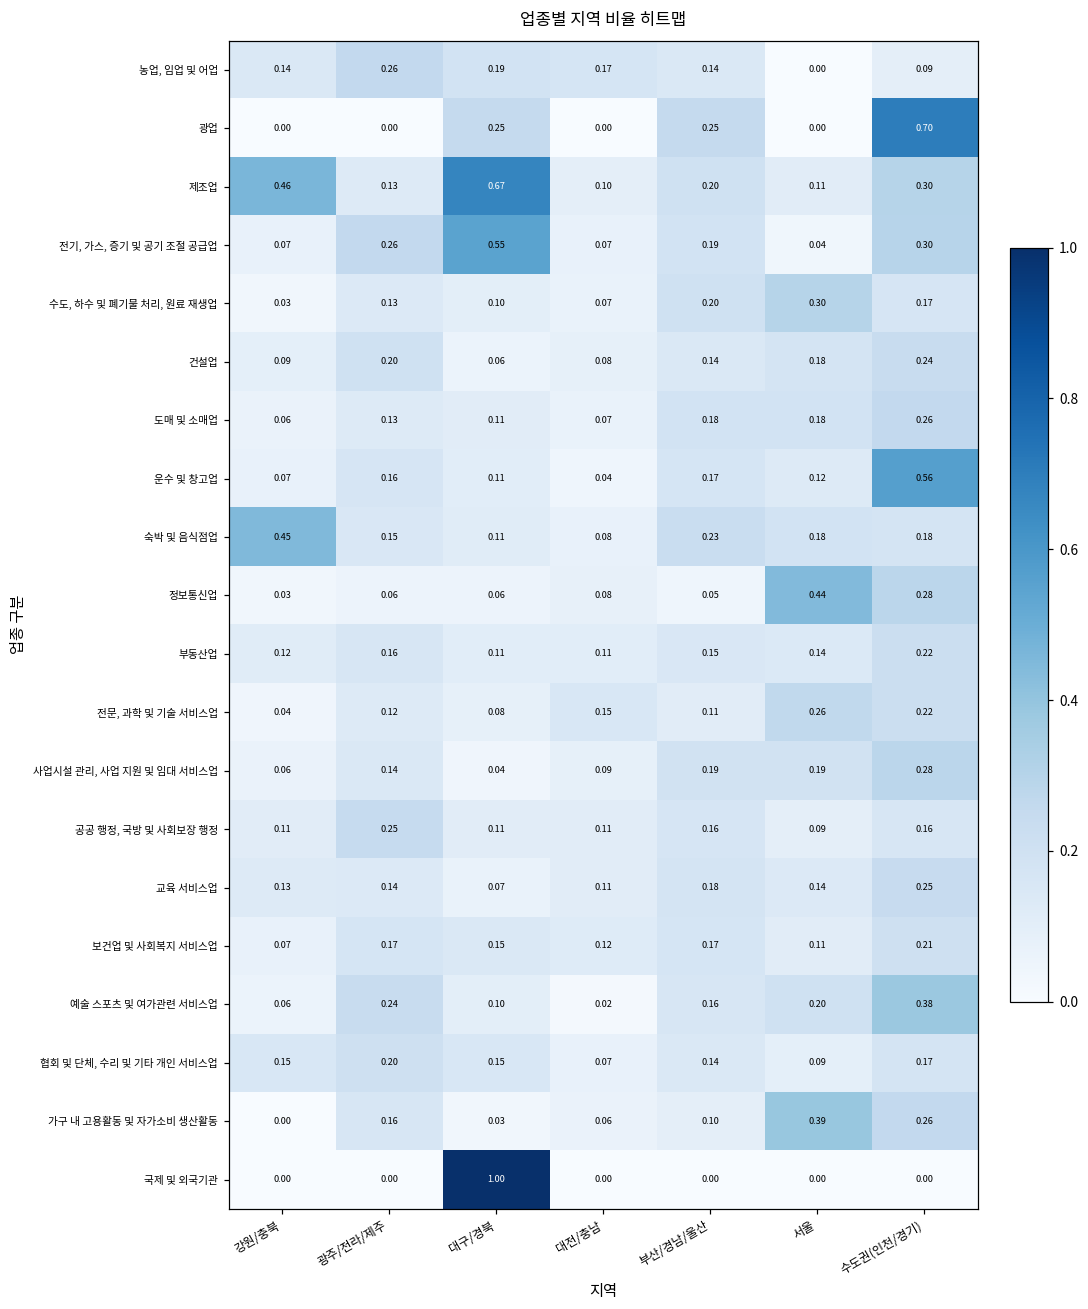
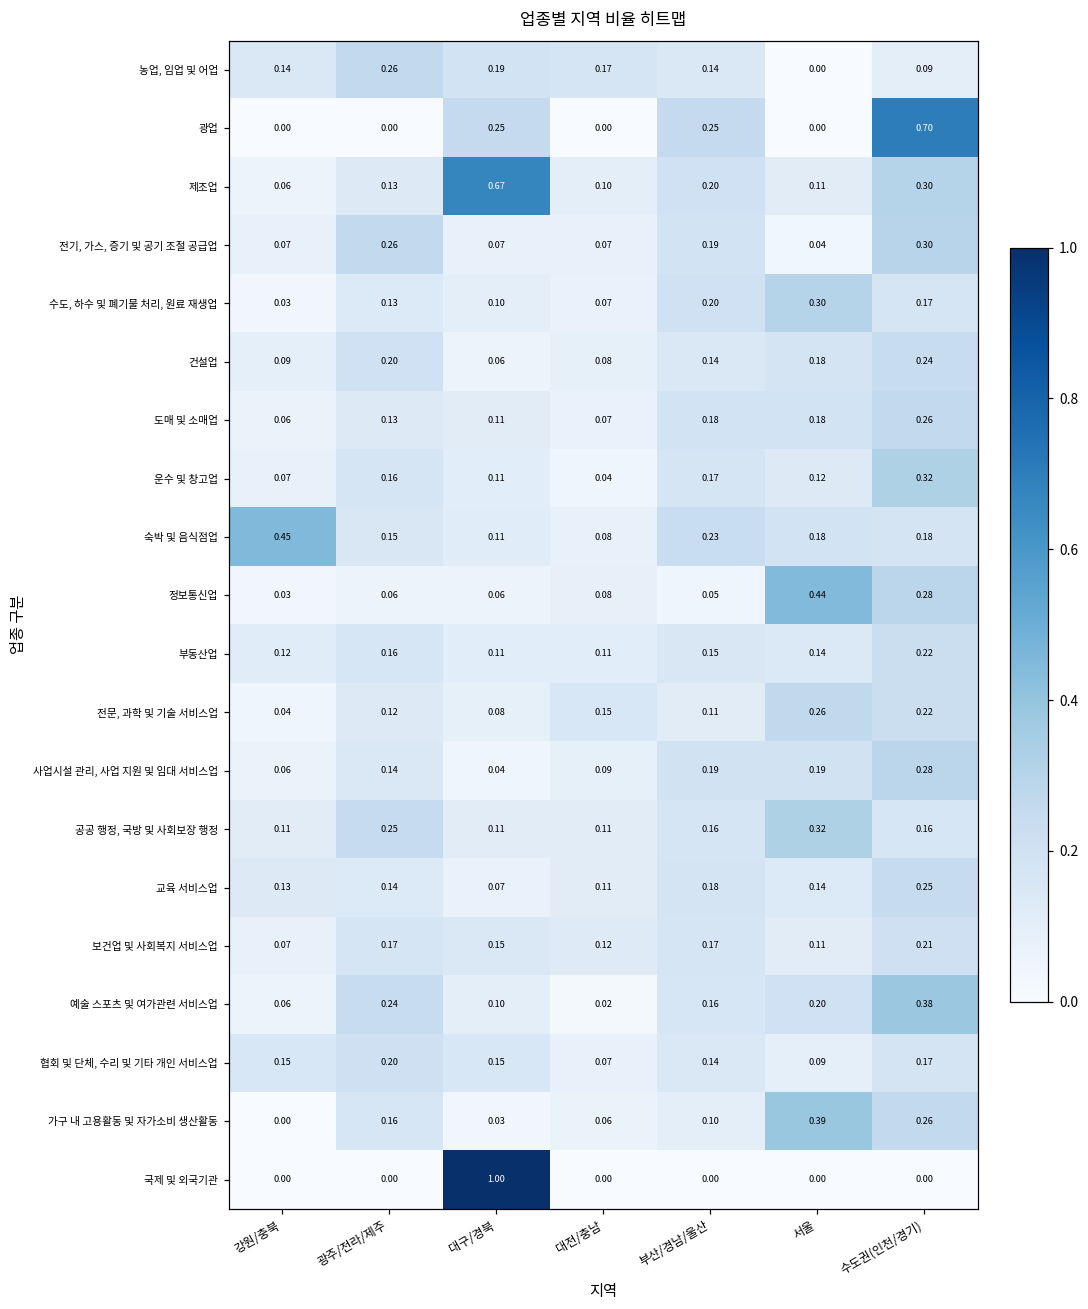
  {
    "농업, 임업 및 어업": {
      "강원/충북": 0.14,
      "광주/전라/제주": 0.26,
      "대구/경북": 0.19,
      "대전/충남": 0.17,
      "부산/경남/울산": 0.14,
      "서울": 0.00,
      "수도권(인천/경기)": 0.09
    },
    "광업": {
      "강원/충북": 0.00,
      "광주/전라/제주": 0.00,
      "대구/경북": 0.25,
      "대전/충남": 0.00,
      "부산/경남/울산": 0.25,
      "서울": 0.00,
      "수도권(인천/경기)": 0.70
    },
    "제조업": {
-     "강원/충북": 0.46,
+     "강원/충북": 0.06,
      "광주/전라/제주": 0.13,
      "대구/경북": 0.67,
      "대전/충남": 0.10,
      "부산/경남/울산": 0.20,
      "서울": 0.11,
      "수도권(인천/경기)": 0.30
    },
    "전기, 가스, 증기 및 공기 조절 공급업": {
      "강원/충북": 0.07,
      "광주/전라/제주": 0.26,
-     "대구/경북": 0.55,
+     "대구/경북": 0.07,
      "대전/충남": 0.07,
      "부산/경남/울산": 0.19,
      "서울": 0.04,
      "수도권(인천/경기)": 0.30
    },
    "수도, 하수 및 폐기물 처리, 원료 재생업": {
      "강원/충북": 0.03,
      "광주/전라/제주": 0.13,
      "대구/경북": 0.10,
      "대전/충남": 0.07,
      "부산/경남/울산": 0.20,
      "서울": 0.30,
      "수도권(인천/경기)": 0.17
    },
    "건설업": {
      "강원/충북": 0.09,
      "광주/전라/제주": 0.20,
      "대구/경북": 0.06,
      "대전/충남": 0.08,
      "부산/경남/울산": 0.14,
      "서울": 0.18,
      "수도권(인천/경기)": 0.24
    },
    "도매 및 소매업": {
      "강원/충북": 0.06,
      "광주/전라/제주": 0.13,
      "대구/경북": 0.11,
      "대전/충남": 0.07,
      "부산/경남/울산": 0.18,
      "서울": 0.18,
      "수도권(인천/경기)": 0.26
    },
    "운수 및 창고업": {
      "강원/충북": 0.07,
      "광주/전라/제주": 0.16,
      "대구/경북": 0.11,
      "대전/충남": 0.04,
      "부산/경남/울산": 0.17,
      "서울": 0.12,
-     "수도권(인천/경기)": 0.56
+     "수도권(인천/경기)": 0.32
    },
    "숙박 및 음식점업": {
      "강원/충북": 0.45,
      "광주/전라/제주": 0.15,
      "대구/경북": 0.11,
      "대전/충남": 0.08,
      "부산/경남/울산": 0.23,
      "서울": 0.18,
      "수도권(인천/경기)": 0.18
    },
    "정보통신업": {
      "강원/충북": 0.03,
      "광주/전라/제주": 0.06,
      "대구/경북": 0.06,
      "대전/충남": 0.08,
      "부산/경남/울산": 0.05,
      "서울": 0.44,
      "수도권(인천/경기)": 0.28
    },
    "부동산업": {
      "강원/충북": 0.12,
      "광주/전라/제주": 0.16,
      "대구/경북": 0.11,
      "대전/충남": 0.11,
      "부산/경남/울산": 0.15,
      "서울": 0.14,
      "수도권(인천/경기)": 0.22
    },
    "전문, 과학 및 기술 서비스업": {
      "강원/충북": 0.04,
      "광주/전라/제주": 0.12,
      "대구/경북": 0.08,
      "대전/충남": 0.15,
      "부산/경남/울산": 0.11,
      "서울": 0.26,
      "수도권(인천/경기)": 0.22
    },
    "사업시설 관리, 사업 지원 및 임대 서비스업": {
      "강원/충북": 0.06,
      "광주/전라/제주": 0.14,
      "대구/경북": 0.04,
      "대전/충남": 0.09,
      "부산/경남/울산": 0.19,
      "서울": 0.19,
      "수도권(인천/경기)": 0.28
    },
    "공공 행정, 국방 및 사회보장 행정": {
      "강원/충북": 0.11,
      "광주/전라/제주": 0.25,
      "대구/경북": 0.11,
      "대전/충남": 0.11,
      "부산/경남/울산": 0.16,
-     "서울": 0.09,
+     "서울": 0.32,
      "수도권(인천/경기)": 0.16
    },
    "교육 서비스업": {
      "강원/충북": 0.13,
      "광주/전라/제주": 0.14,
      "대구/경북": 0.07,
      "대전/충남": 0.11,
      "부산/경남/울산": 0.18,
      "서울": 0.14,
      "수도권(인천/경기)": 0.25
    },
    "보건업 및 사회복지 서비스업": {
      "강원/충북": 0.07,
      "광주/전라/제주": 0.17,
      "대구/경북": 0.15,
      "대전/충남": 0.12,
      "부산/경남/울산": 0.17,
      "서울": 0.11,
      "수도권(인천/경기)": 0.21
    },
    "예술 스포츠 및 여가관련 서비스업": {
      "강원/충북": 0.06,
      "광주/전라/제주": 0.24,
      "대구/경북": 0.10,
      "대전/충남": 0.02,
      "부산/경남/울산": 0.16,
      "서울": 0.20,
      "수도권(인천/경기)": 0.38
    },
    "협회 및 단체, 수리 및 기타 개인 서비스업": {
      "강원/충북": 0.15,
      "광주/전라/제주": 0.20,
      "대구/경북": 0.15,
      "대전/충남": 0.07,
      "부산/경남/울산": 0.14,
      "서울": 0.09,
      "수도권(인천/경기)": 0.17
    },
    "가구 내 고용활동 및 자가소비 생산활동": {
      "강원/충북": 0.00,
      "광주/전라/제주": 0.16,
      "대구/경북": 0.03,
      "대전/충남": 0.06,
      "부산/경남/울산": 0.10,
      "서울": 0.39,
      "수도권(인천/경기)": 0.26
    },
    "국제 및 외국기관": {
      "강원/충북": 0.00,
      "광주/전라/제주": 0.00,
      "대구/경북": 1.00,
      "대전/충남": 0.00,
      "부산/경남/울산": 0.00,
      "서울": 0.00,
      "수도권(인천/경기)": 0.00
    }
  }
